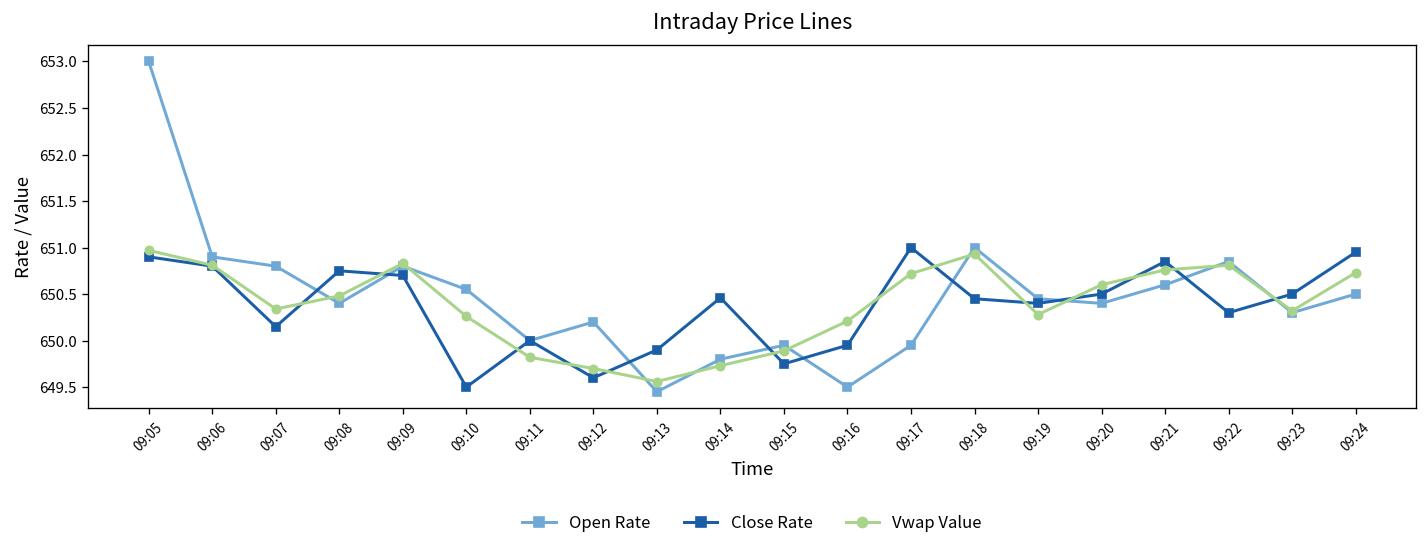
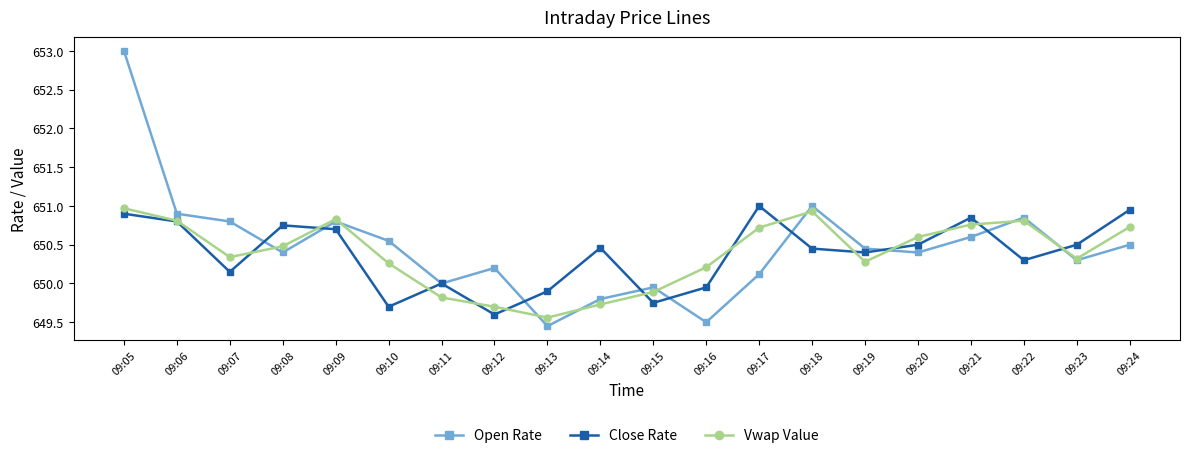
  {
    "Open Rate": {
      "09:05": 653.0,
      "09:06": 650.9,
      "09:07": 650.8,
      "09:08": 650.4,
      "09:10": 650.6,
      "09:12": 650.2,
      "09:13": 649.5,
      "09:14": 649.8,
      "09:15": 650.0,
      "09:16": 649.5,
-     "09:17": 650.0,
+     "09:17": 650.1,
      "09:18": 651.0,
      "09:19": 650.5,
      "09:20": 650.4,
      "09:21": 650.6,
      "09:22": 650.9,
      "09:24": 650.5
    },
    "Close Rate": {
      "09:05": 650.9,
      "09:07": 650.2,
      "09:08": 650.8,
      "09:09": 650.7,
-     "09:10": 649.5,
+     "09:10": 649.7,
      "09:12": 649.6,
      "09:13": 649.9,
      "09:14": 650.5,
      "09:15": 649.8,
      "09:16": 650.0,
      "09:17": 651.0,
      "09:18": 650.5,
      "09:19": 650.4,
      "09:20": 650.5,
      "09:21": 650.9,
      "09:22": 650.3,
      "09:23": 650.5,
      "09:24": 651.0
    },
    "Vwap Value": {
      "09:05": 651.0,
      "09:07": 650.3,
      "09:08": 650.5,
      "09:10": 650.3,
      "09:11": 649.8,
      "09:12": 649.7,
      "09:13": 649.6,
      "09:14": 649.7,
      "09:15": 649.9,
      "09:16": 650.2,
      "09:17": 650.7,
      "09:18": 650.9,
      "09:19": 650.3,
      "09:20": 650.6,
      "09:21": 650.8,
      "09:22": 650.8,
      "09:24": 650.7
    }
  }
